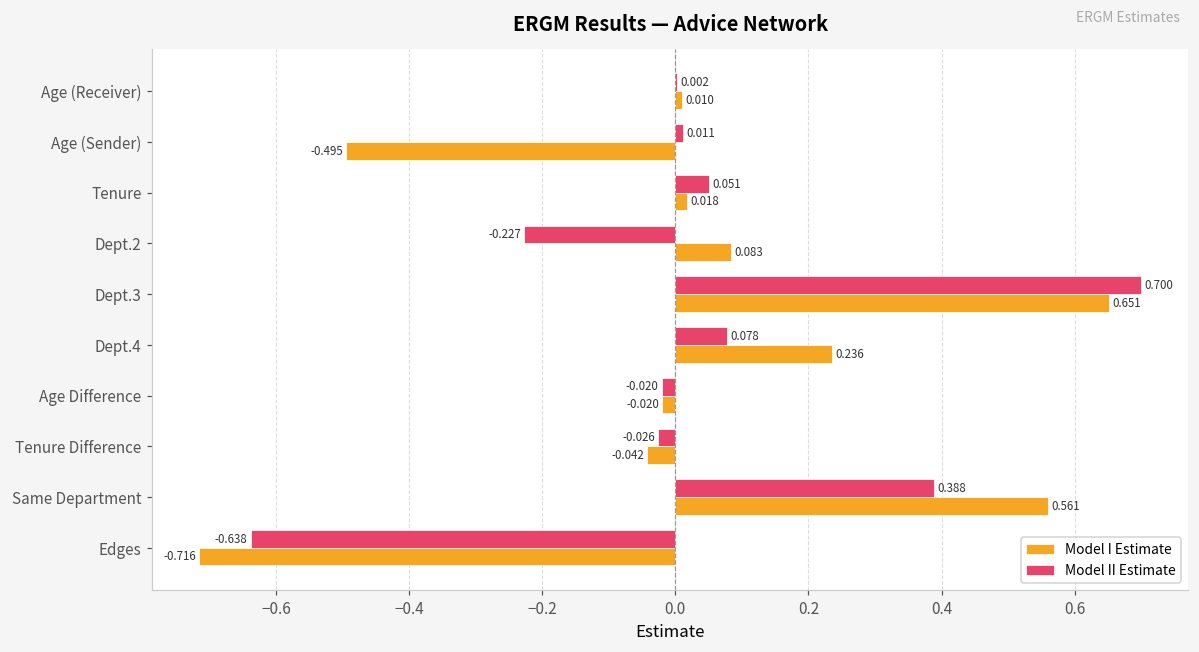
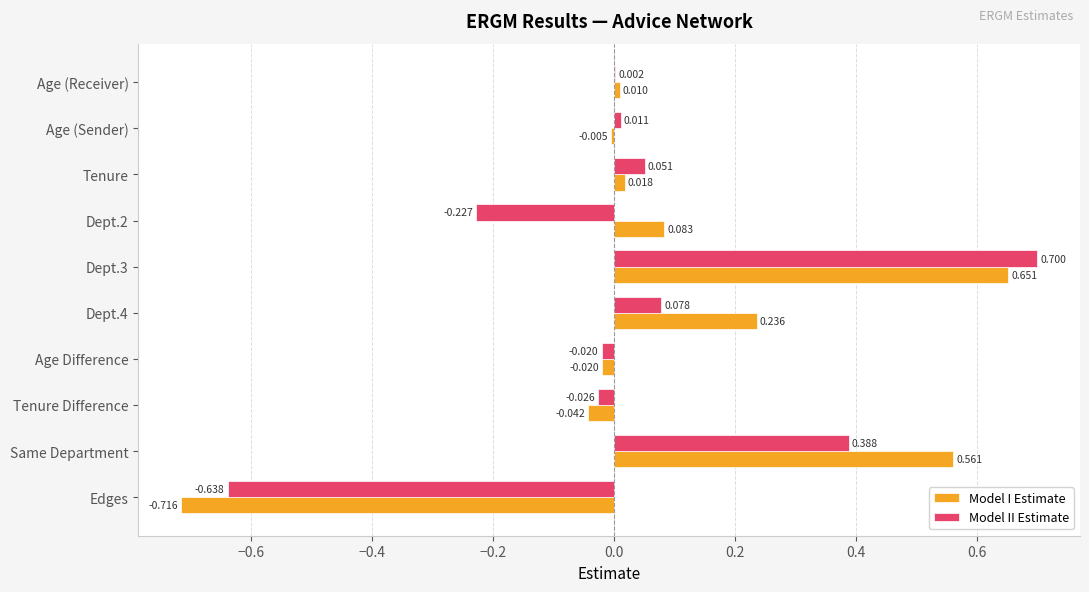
  {
    "Model I Estimate": {
      "Age (Receiver)": 0.010,
-     "Age (Sender)": -0.495,
+     "Age (Sender)": -0.005,
      "Tenure": 0.018,
      "Dept.2": 0.083,
      "Dept.3": 0.651,
      "Dept.4": 0.236,
      "Age Difference": -0.020,
      "Tenure Difference": -0.042,
      "Same Department": 0.561,
      "Edges": -0.716
    },
    "Model II Estimate": {
      "Age (Receiver)": 0.002,
      "Age (Sender)": 0.011,
      "Tenure": 0.051,
      "Dept.2": -0.227,
      "Dept.3": 0.700,
      "Dept.4": 0.078,
      "Age Difference": -0.020,
      "Tenure Difference": -0.026,
      "Same Department": 0.388,
      "Edges": -0.638
    }
  }
